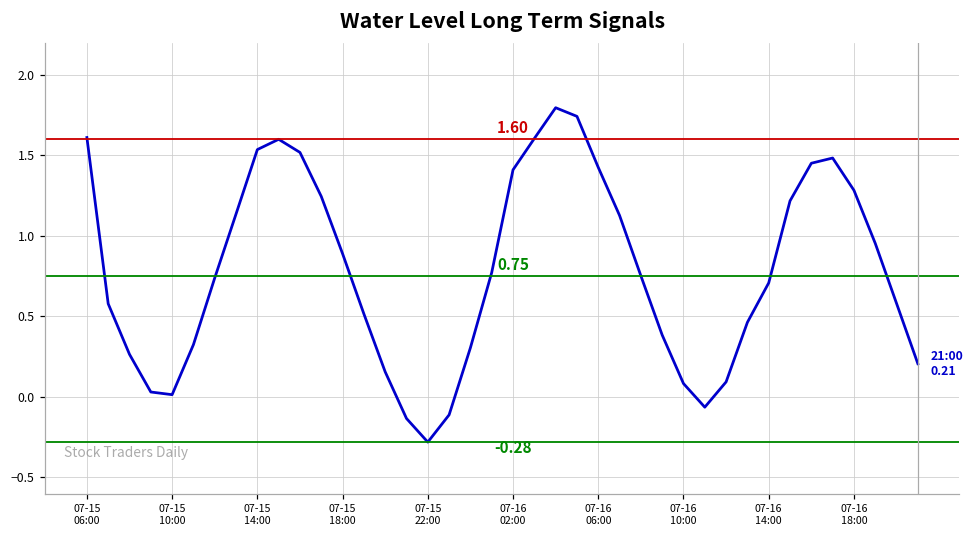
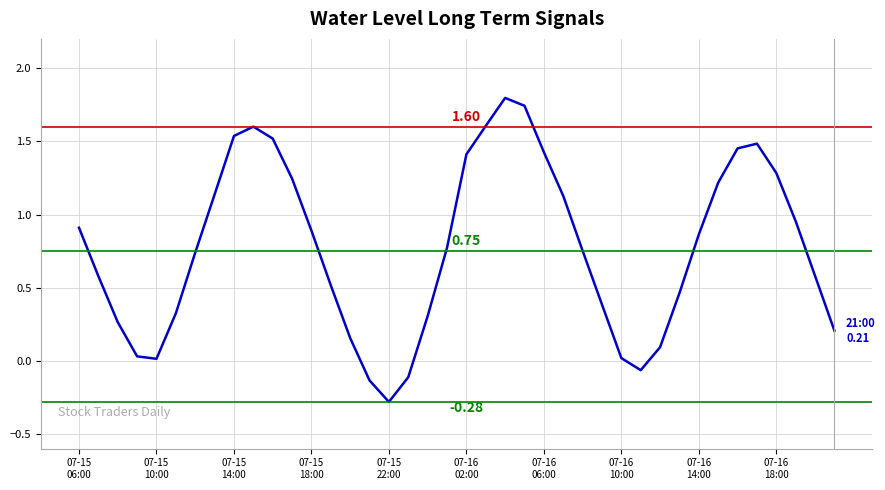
  {
-   "07-15 06:00": 1.61,
+   "07-15 06:00": 0.91,
    "07-15 10:00": 0.01,
    "07-15 14:00": 1.54,
    "07-15 18:00": 0.89,
    "07-15 22:00": -0.28,
    "07-16 02:00": 1.41,
    "07-16 06:00": 1.43,
-   "07-16 10:00": 0.08,
-   "07-16 14:00": 0.71,
+   "07-16 10:00": 0.02,
+   "07-16 14:00": 0.86,
    "07-16 18:00": 1.28
  }
